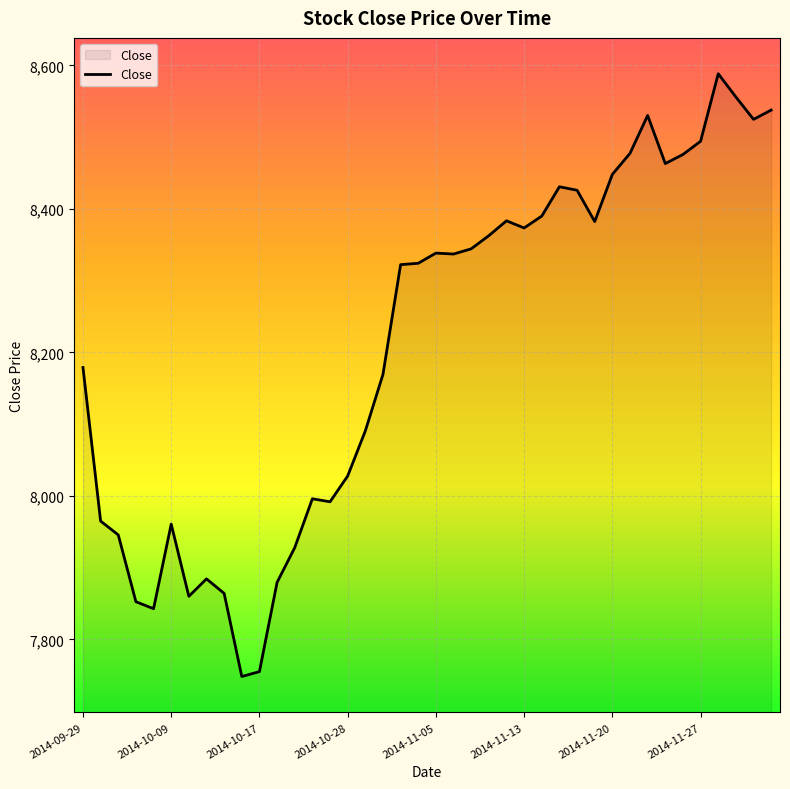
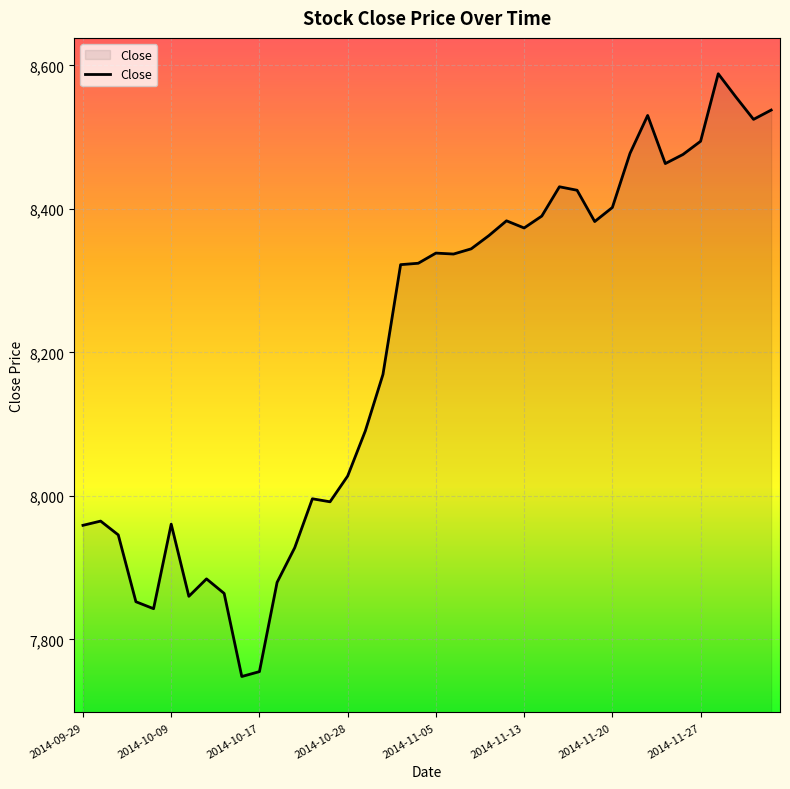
  {
-   "2014-09-29": "8,180",
+   "2014-09-29": "7,960",
    "2014-10-09": "7,960",
    "2014-10-17": "7,750",
    "2014-10-28": "8,030",
    "2014-11-05": "8,340",
    "2014-11-13": "8,370",
-   "2014-11-20": "8,450",
+   "2014-11-20": "8,400",
    "2014-11-27": "8,490"
  }
